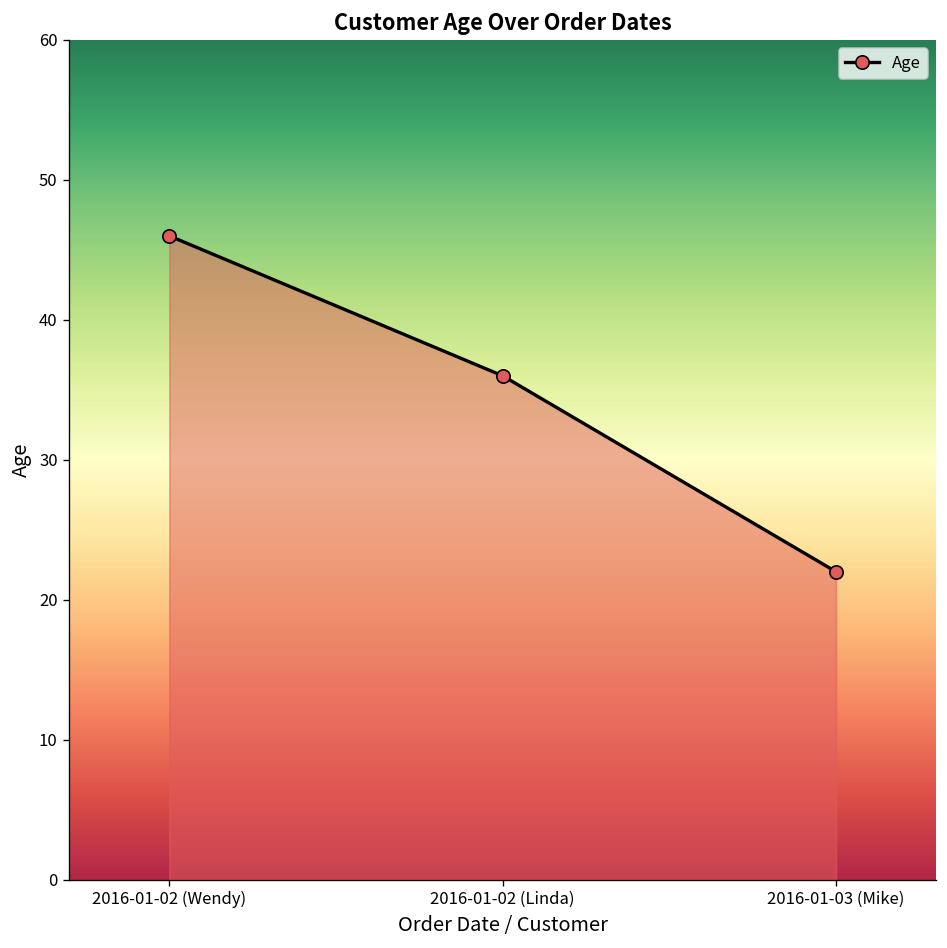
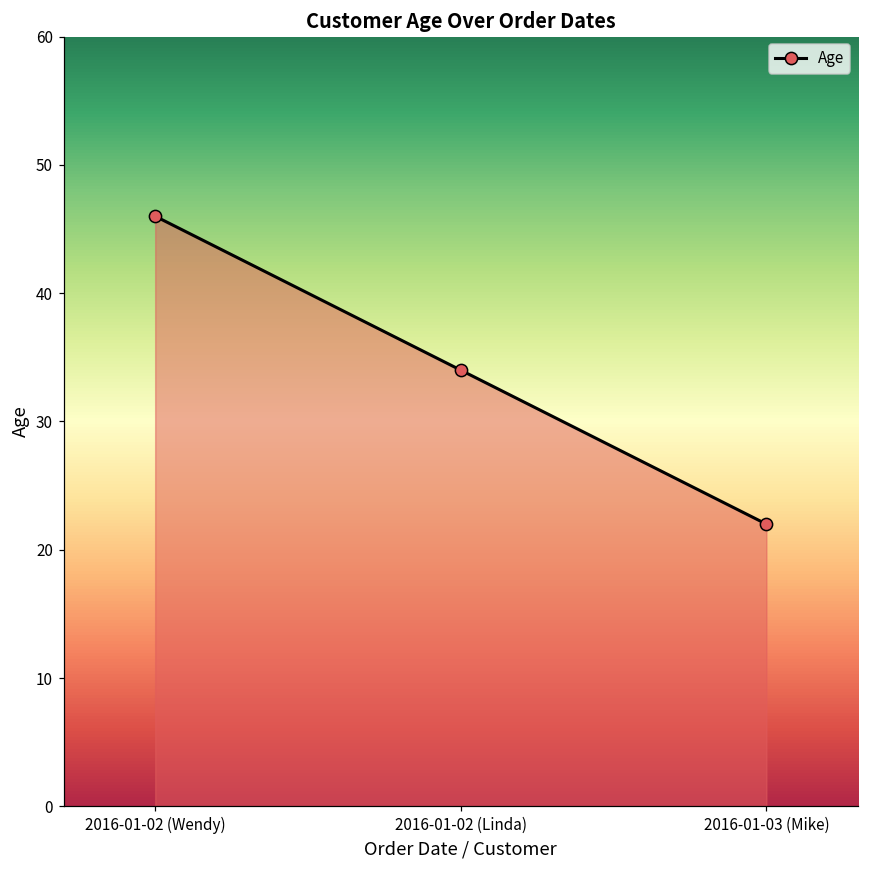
  {
    "2016-01-02 (Wendy)": 46,
-   "2016-01-02 (Linda)": 36,
+   "2016-01-02 (Linda)": 34,
    "2016-01-03 (Mike)": 22
  }
